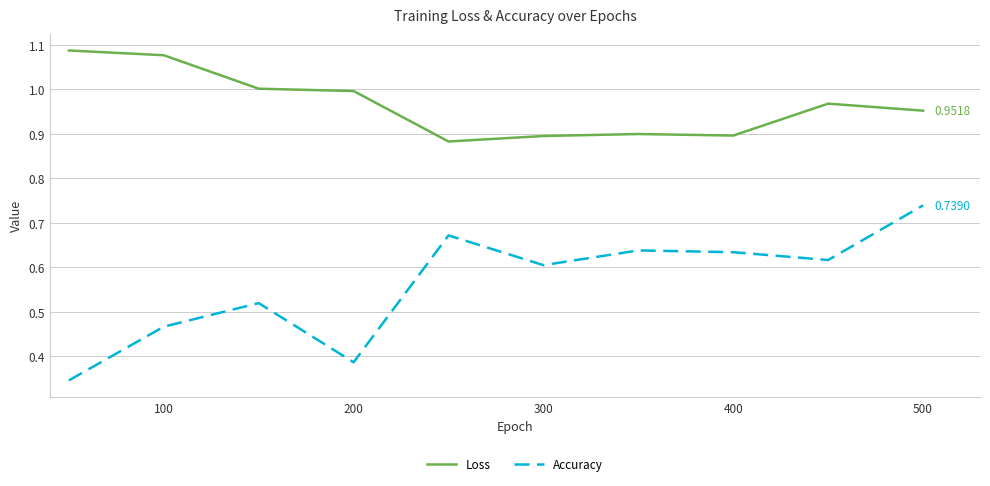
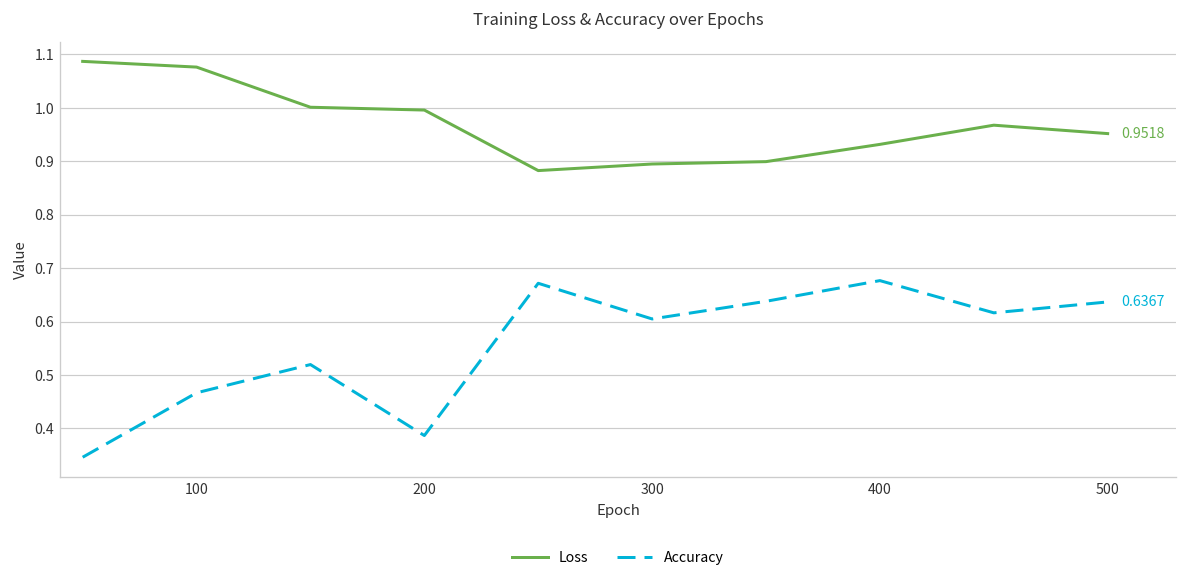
  {
    "Loss": {
      "100": 1.08,
      "200": 1.00,
      "300": 0.89,
-     "400": 0.90
+     "400": 0.93
    },
    "Accuracy": {
-     "400": 0.63,
-     "500": 0.7390
+     "400": 0.68,
+     "500": 0.6367
    }
  }
